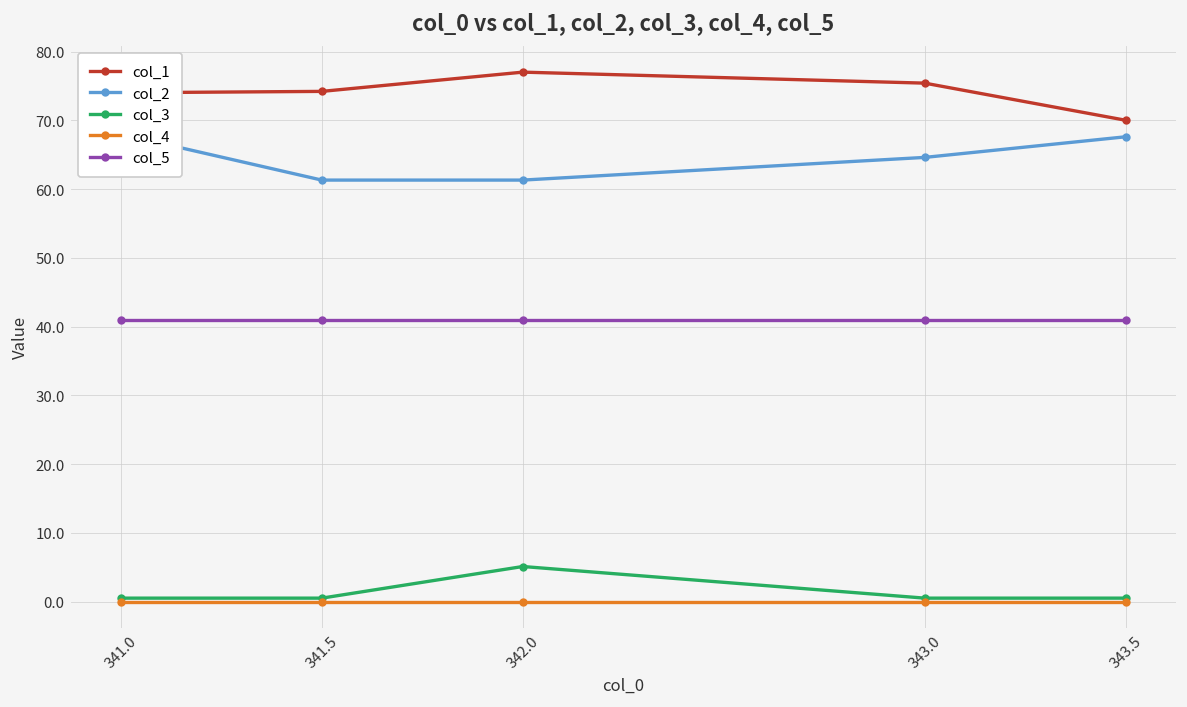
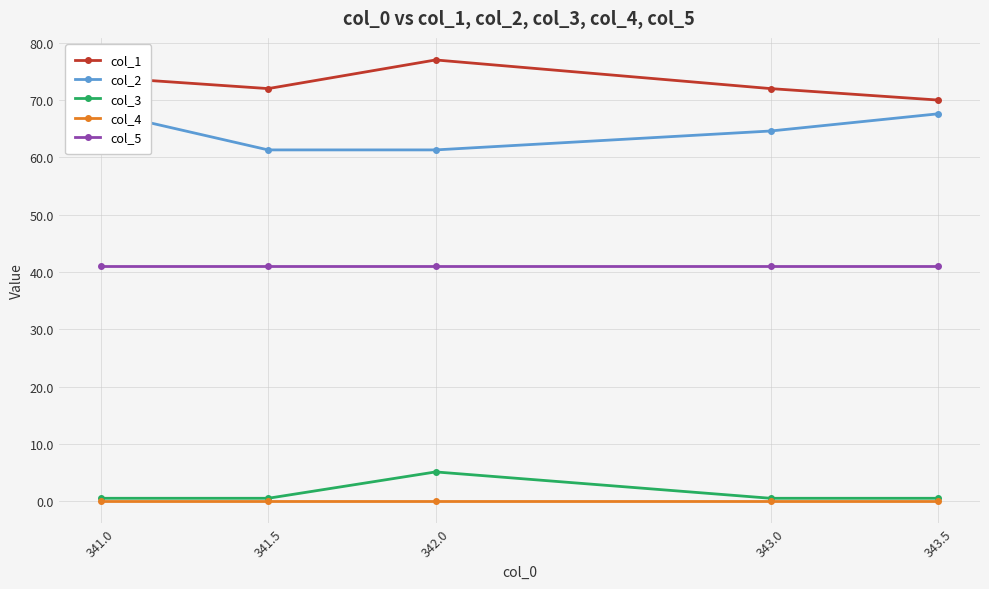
  {
    "col_1": {
-     "341.5": 74,
+     "341.5": 72,
      "342.0": 77,
-     "343.0": 75,
+     "343.0": 72,
      "343.5": 70
    },
    "col_2": {
      "341.5": 61,
      "342.0": 61,
      "343.0": 65,
      "343.5": 68
    },
    "col_3": {
      "341.0": 1,
      "341.5": 1,
      "342.0": 5,
      "343.0": 1,
      "343.5": 1
    },
    "col_4": {
      "341.0": 0,
      "341.5": 0,
      "342.0": 0,
      "343.0": 0,
      "343.5": 0
    },
    "col_5": {
      "341.0": 41,
      "341.5": 41,
      "342.0": 41,
      "343.0": 41,
      "343.5": 41
    }
  }
